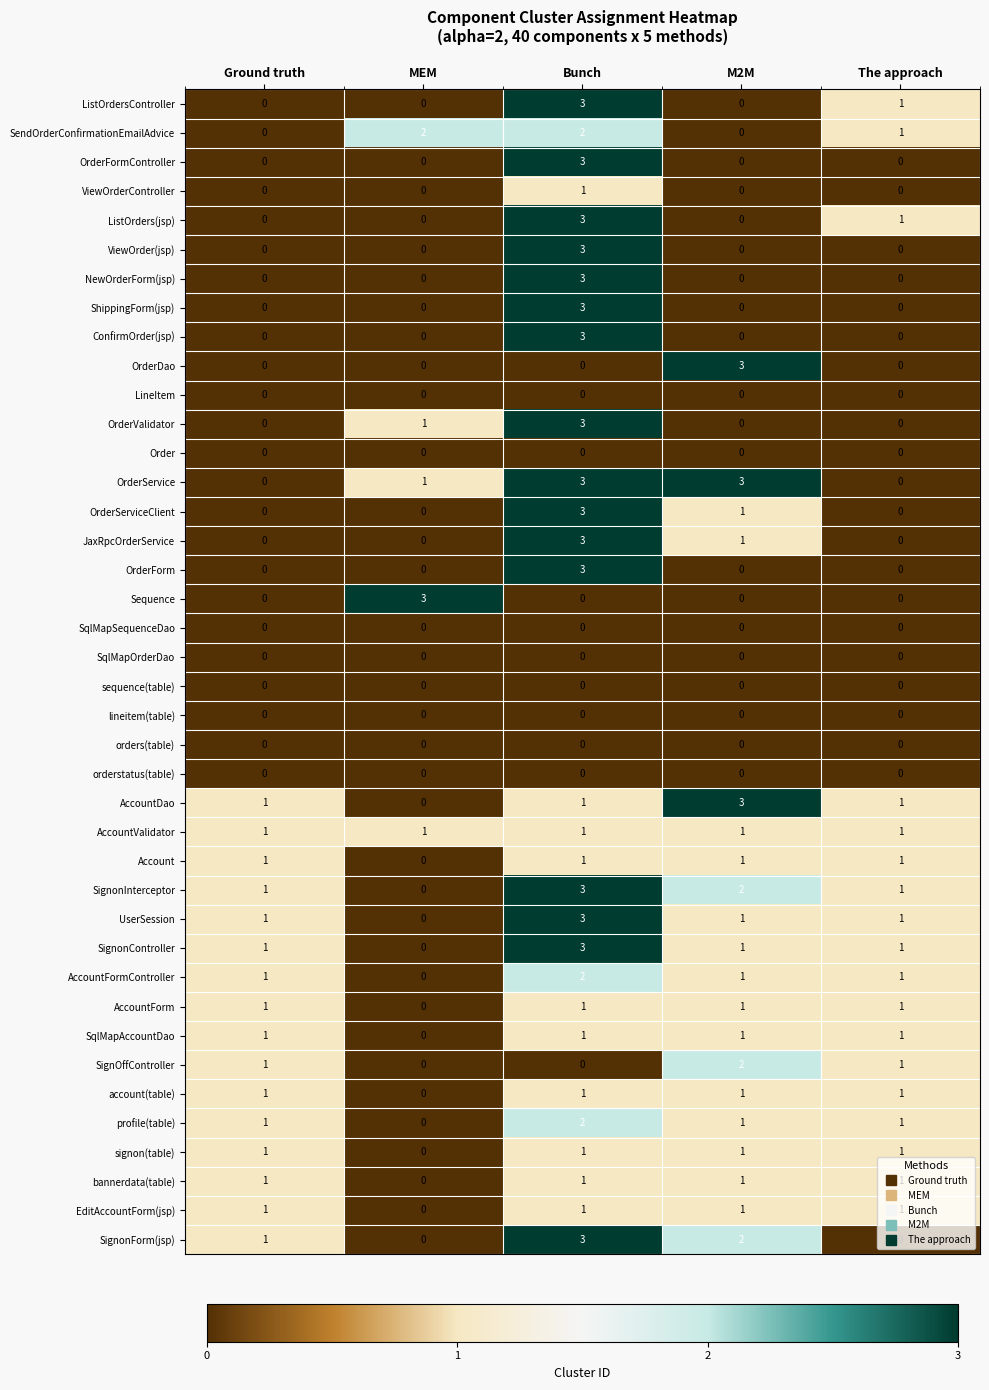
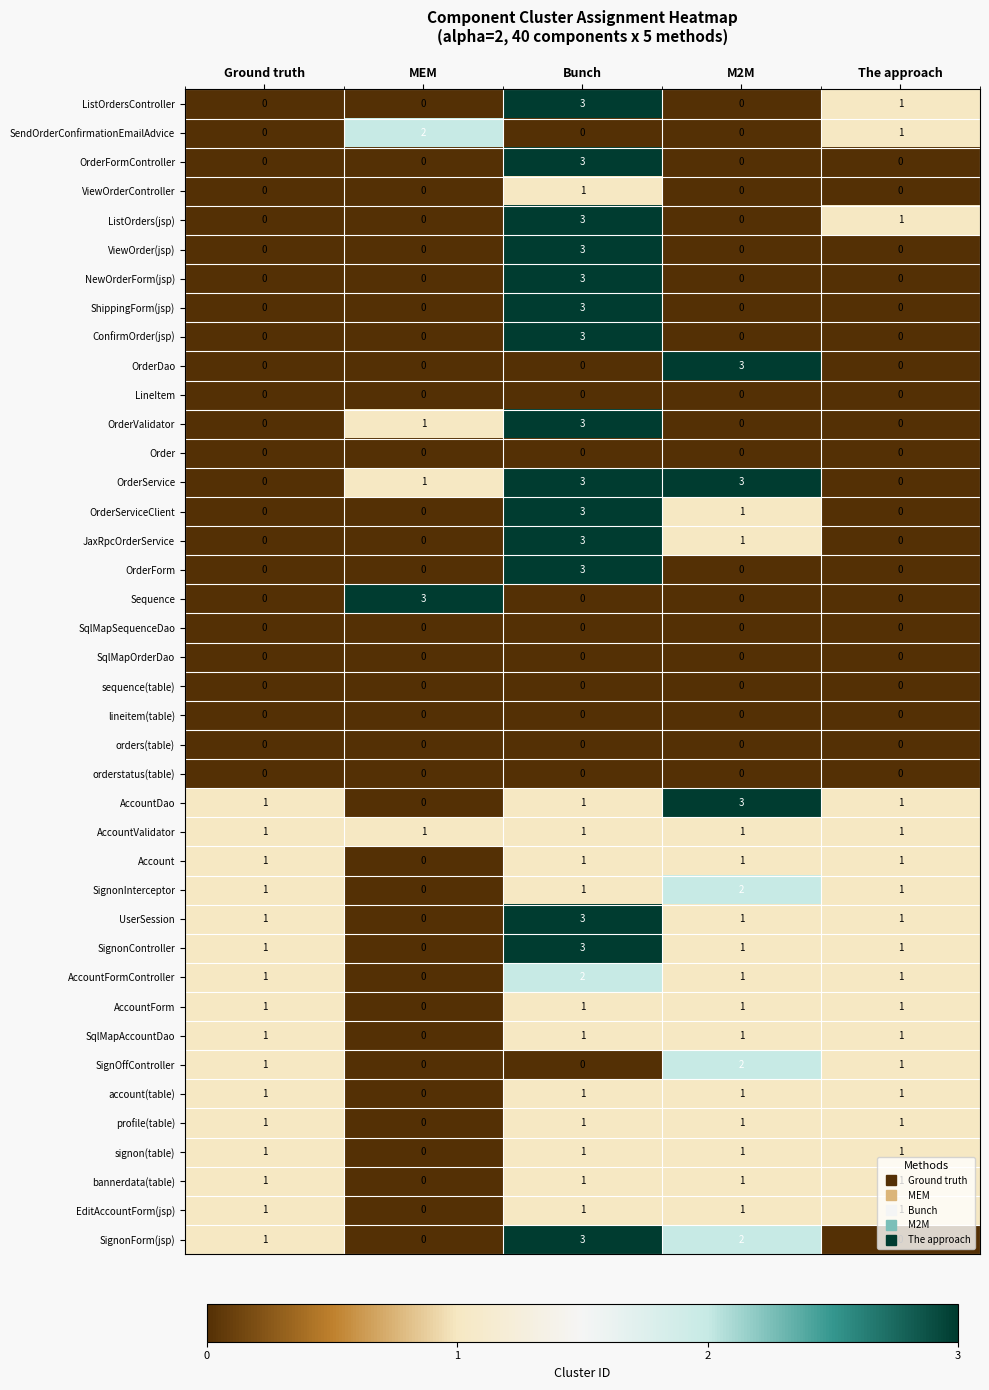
  {
    "ListOrdersController": {
      "Ground truth": 0,
      "MEM": 0,
      "Bunch": 3,
      "M2M": 0,
      "The approach": 1
    },
    "SendOrderConfirmationEmailAdvice": {
      "Ground truth": 0,
      "MEM": 2,
-     "Bunch": 2,
+     "Bunch": 0,
      "M2M": 0,
      "The approach": 1
    },
    "OrderFormController": {
      "Ground truth": 0,
      "MEM": 0,
      "Bunch": 3,
      "M2M": 0,
      "The approach": 0
    },
    "ViewOrderController": {
      "Ground truth": 0,
      "MEM": 0,
      "Bunch": 1,
      "M2M": 0,
      "The approach": 0
    },
    "ListOrders(jsp)": {
      "Ground truth": 0,
      "MEM": 0,
      "Bunch": 3,
      "M2M": 0,
      "The approach": 1
    },
    "ViewOrder(jsp)": {
      "Ground truth": 0,
      "MEM": 0,
      "Bunch": 3,
      "M2M": 0,
      "The approach": 0
    },
    "NewOrderForm(jsp)": {
      "Ground truth": 0,
      "MEM": 0,
      "Bunch": 3,
      "M2M": 0,
      "The approach": 0
    },
    "ShippingForm(jsp)": {
      "Ground truth": 0,
      "MEM": 0,
      "Bunch": 3,
      "M2M": 0,
      "The approach": 0
    },
    "ConfirmOrder(jsp)": {
      "Ground truth": 0,
      "MEM": 0,
      "Bunch": 3,
      "M2M": 0,
      "The approach": 0
    },
    "OrderDao": {
      "Ground truth": 0,
      "MEM": 0,
      "Bunch": 0,
      "M2M": 3,
      "The approach": 0
    },
    "LineItem": {
      "Ground truth": 0,
      "MEM": 0,
      "Bunch": 0,
      "M2M": 0,
      "The approach": 0
    },
    "OrderValidator": {
      "Ground truth": 0,
      "MEM": 1,
      "Bunch": 3,
      "M2M": 0,
      "The approach": 0
    },
    "Order": {
      "Ground truth": 0,
      "MEM": 0,
      "Bunch": 0,
      "M2M": 0,
      "The approach": 0
    },
    "OrderService": {
      "Ground truth": 0,
      "MEM": 1,
      "Bunch": 3,
      "M2M": 3,
      "The approach": 0
    },
    "OrderServiceClient": {
      "Ground truth": 0,
      "MEM": 0,
      "Bunch": 3,
      "M2M": 1,
      "The approach": 0
    },
    "JaxRpcOrderService": {
      "Ground truth": 0,
      "MEM": 0,
      "Bunch": 3,
      "M2M": 1,
      "The approach": 0
    },
    "OrderForm": {
      "Ground truth": 0,
      "MEM": 0,
      "Bunch": 3,
      "M2M": 0,
      "The approach": 0
    },
    "Sequence": {
      "Ground truth": 0,
      "MEM": 3,
      "Bunch": 0,
      "M2M": 0,
      "The approach": 0
    },
    "SqlMapSequenceDao": {
      "Ground truth": 0,
      "MEM": 0,
      "Bunch": 0,
      "M2M": 0,
      "The approach": 0
    },
    "SqlMapOrderDao": {
      "Ground truth": 0,
      "MEM": 0,
      "Bunch": 0,
      "M2M": 0,
      "The approach": 0
    },
    "sequence(table)": {
      "Ground truth": 0,
      "MEM": 0,
      "Bunch": 0,
      "M2M": 0,
      "The approach": 0
    },
    "lineitem(table)": {
      "Ground truth": 0,
      "MEM": 0,
      "Bunch": 0,
      "M2M": 0,
      "The approach": 0
    },
    "orders(table)": {
      "Ground truth": 0,
      "MEM": 0,
      "Bunch": 0,
      "M2M": 0,
      "The approach": 0
    },
    "orderstatus(table)": {
      "Ground truth": 0,
      "MEM": 0,
      "Bunch": 0,
      "M2M": 0,
      "The approach": 0
    },
    "AccountDao": {
      "Ground truth": 1,
      "MEM": 0,
      "Bunch": 1,
      "M2M": 3,
      "The approach": 1
    },
    "AccountValidator": {
      "Ground truth": 1,
      "MEM": 1,
      "Bunch": 1,
      "M2M": 1,
      "The approach": 1
    },
    "Account": {
      "Ground truth": 1,
      "MEM": 0,
      "Bunch": 1,
      "M2M": 1,
      "The approach": 1
    },
    "SignonInterceptor": {
      "Ground truth": 1,
      "MEM": 0,
-     "Bunch": 3,
+     "Bunch": 1,
      "M2M": 2,
      "The approach": 1
    },
    "UserSession": {
      "Ground truth": 1,
      "MEM": 0,
      "Bunch": 3,
      "M2M": 1,
      "The approach": 1
    },
    "SignonController": {
      "Ground truth": 1,
      "MEM": 0,
      "Bunch": 3,
      "M2M": 1,
      "The approach": 1
    },
    "AccountFormController": {
      "Ground truth": 1,
      "MEM": 0,
      "Bunch": 2,
      "M2M": 1,
      "The approach": 1
    },
    "AccountForm": {
      "Ground truth": 1,
      "MEM": 0,
      "Bunch": 1,
      "M2M": 1,
      "The approach": 1
    },
    "SqlMapAccountDao": {
      "Ground truth": 1,
      "MEM": 0,
      "Bunch": 1,
      "M2M": 1,
      "The approach": 1
    },
    "SignOffController": {
      "Ground truth": 1,
      "MEM": 0,
      "Bunch": 0,
      "M2M": 2,
      "The approach": 1
    },
    "account(table)": {
      "Ground truth": 1,
      "MEM": 0,
      "Bunch": 1,
      "M2M": 1,
      "The approach": 1
    },
    "profile(table)": {
      "Ground truth": 1,
      "MEM": 0,
-     "Bunch": 2,
+     "Bunch": 1,
      "M2M": 1,
      "The approach": 1
    },
    "signon(table)": {
      "Ground truth": 1,
      "MEM": 0,
      "Bunch": 1,
      "M2M": 1
    },
    "bannerdata(table)": {
      "Ground truth": 1,
      "MEM": 0,
      "Bunch": 1,
      "M2M": 1
    },
    "EditAccountForm(jsp)": {
      "Ground truth": 1,
      "MEM": 0,
      "Bunch": 1,
      "M2M": 1
    },
    "SignonForm(jsp)": {
      "Ground truth": 1,
      "MEM": 0,
      "Bunch": 3,
      "M2M": 2
    }
  }
